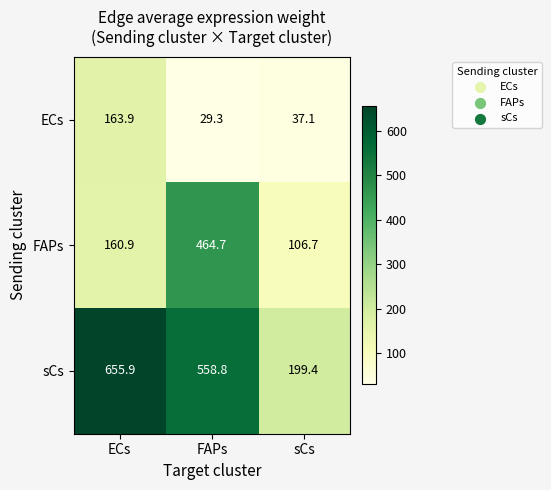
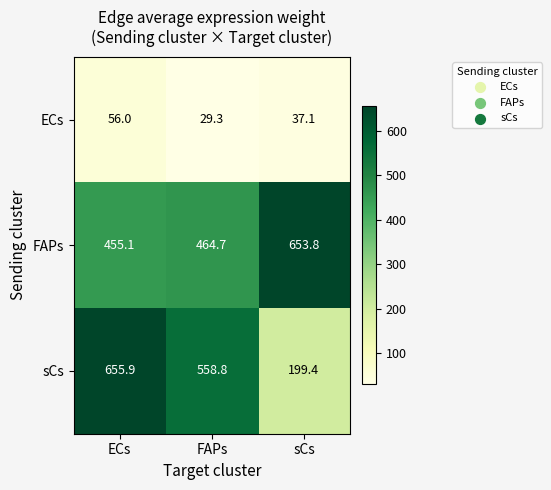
  {
    "ECs": {
-     "ECs": 163.9,
+     "ECs": 56.0,
      "FAPs": 29.3,
      "sCs": 37.1
    },
    "FAPs": {
-     "ECs": 160.9,
+     "ECs": 455.1,
      "FAPs": 464.7,
-     "sCs": 106.7
+     "sCs": 653.8
    },
    "sCs": {
      "ECs": 655.9,
      "FAPs": 558.8,
      "sCs": 199.4
    }
  }
